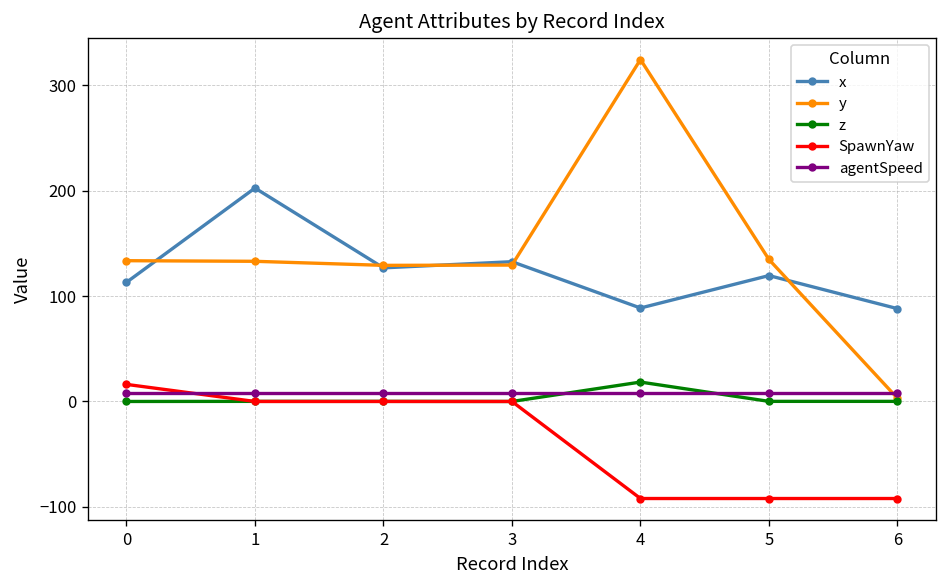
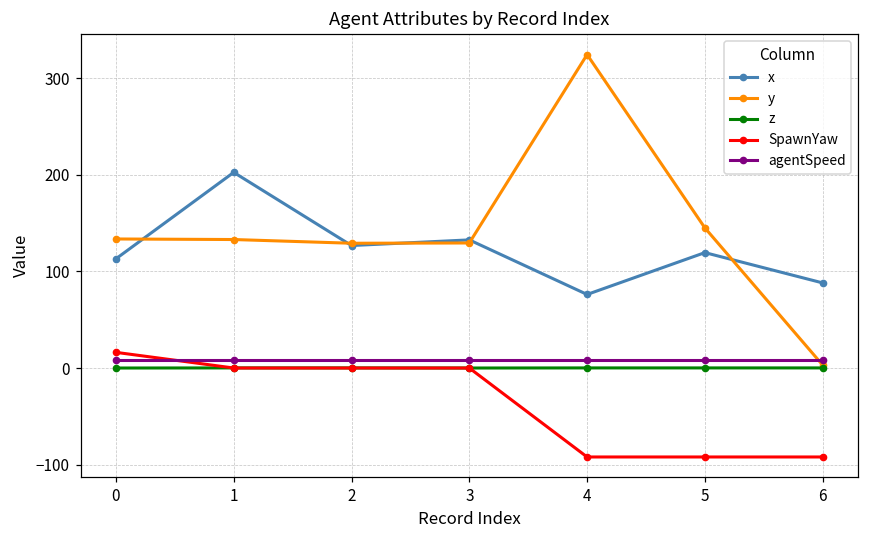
  {
    "x": {
      "0": 110,
      "1": 200,
      "3": 130,
-     "4": 90,
+     "4": 80,
      "5": 120,
      "6": 90
    },
    "y": {
      "0": 130,
      "1": 130,
      "3": 130,
      "4": 320,
-     "5": 130,
+     "5": 140,
      "6": 0
    },
    "z": {
      "0": 0,
-     "4": 20,
+     "4": 0,
      "5": 0,
      "6": 0
    },
    "SpawnYaw": {
      "0": 20,
      "4": -90,
      "5": -90,
      "6": -90
    },
    "agentSpeed": {
      "0": 10,
      "1": 10,
      "2": 10,
      "3": 10,
      "4": 10,
      "5": 10,
      "6": 10
    }
  }
